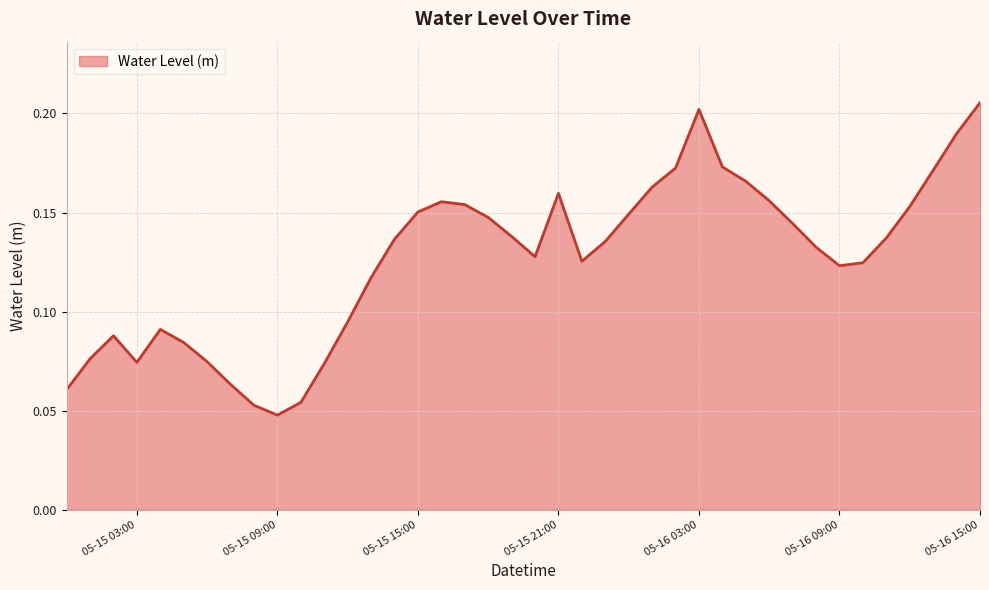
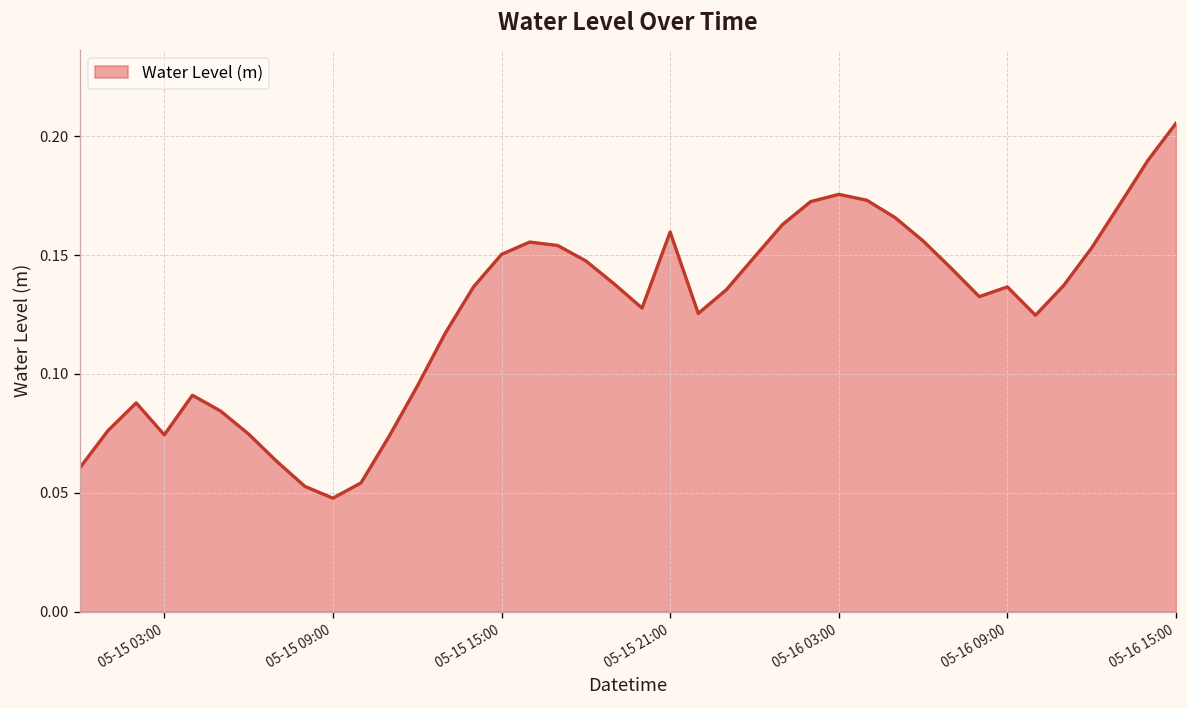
  {
    "05-15 03:00": 0.074,
    "05-15 09:00": 0.048,
    "05-15 15:00": 0.150,
    "05-15 21:00": 0.160,
-   "05-16 03:00": 0.202,
-   "05-16 09:00": 0.123,
+   "05-16 03:00": 0.176,
+   "05-16 09:00": 0.137,
    "05-16 15:00": 0.205
  }
